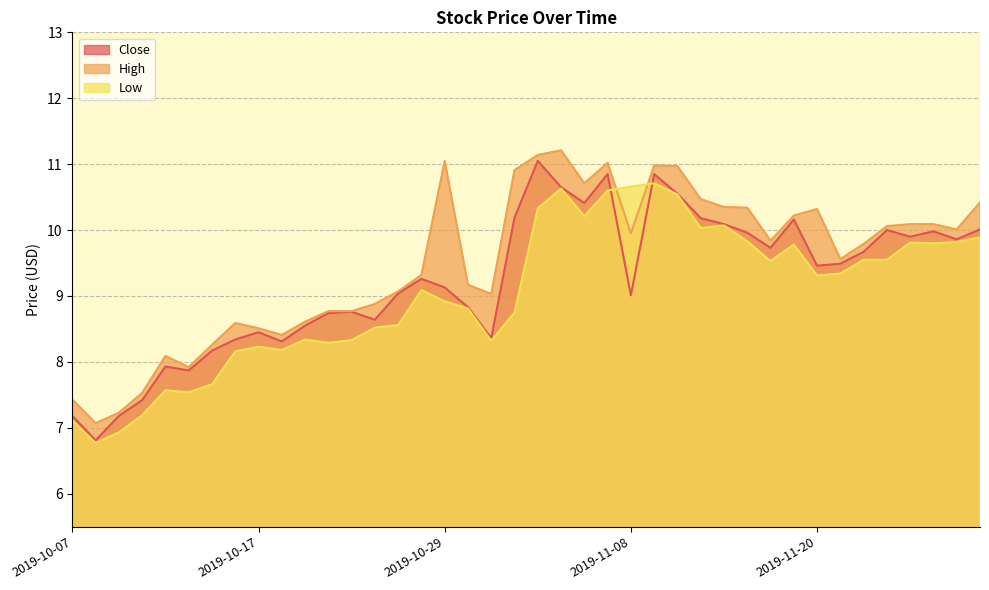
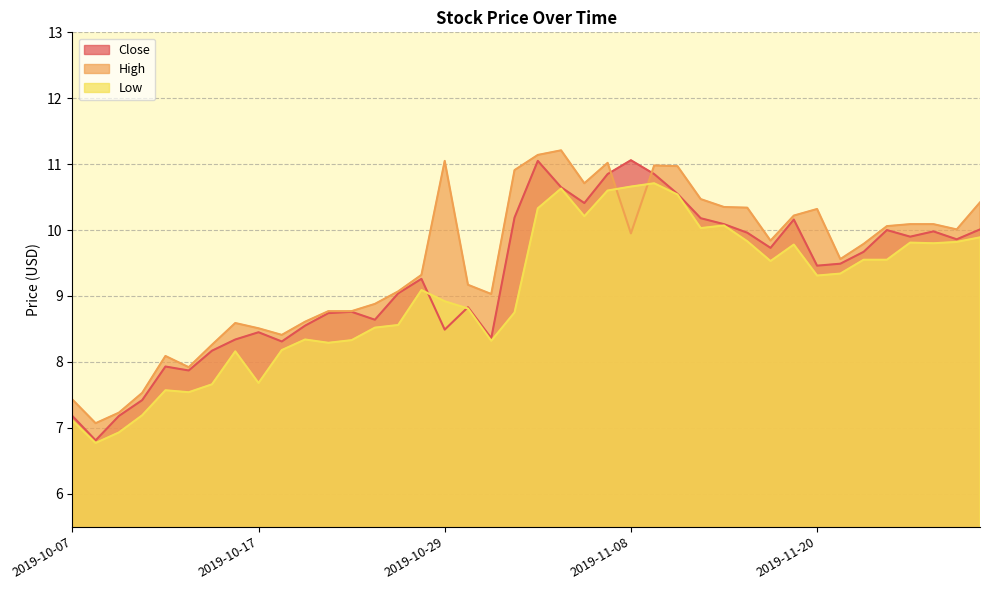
  {
    "Close": {
      "2019-10-07": 7.2,
      "2019-10-17": 8.5,
-     "2019-10-29": 9.1,
-     "2019-11-08": 9.0,
+     "2019-10-29": 8.5,
+     "2019-11-08": 11.1,
      "2019-11-20": 9.5
    },
    "High": {
      "2019-10-07": 7.4,
      "2019-10-17": 8.5,
      "2019-10-29": 11.1,
      "2019-11-08": 10.0,
      "2019-11-20": 10.3
    },
    "Low": {
      "2019-10-07": 7.1,
-     "2019-10-17": 8.2,
+     "2019-10-17": 7.7,
      "2019-10-29": 8.9,
      "2019-11-08": 10.7,
      "2019-11-20": 9.3
    }
  }
